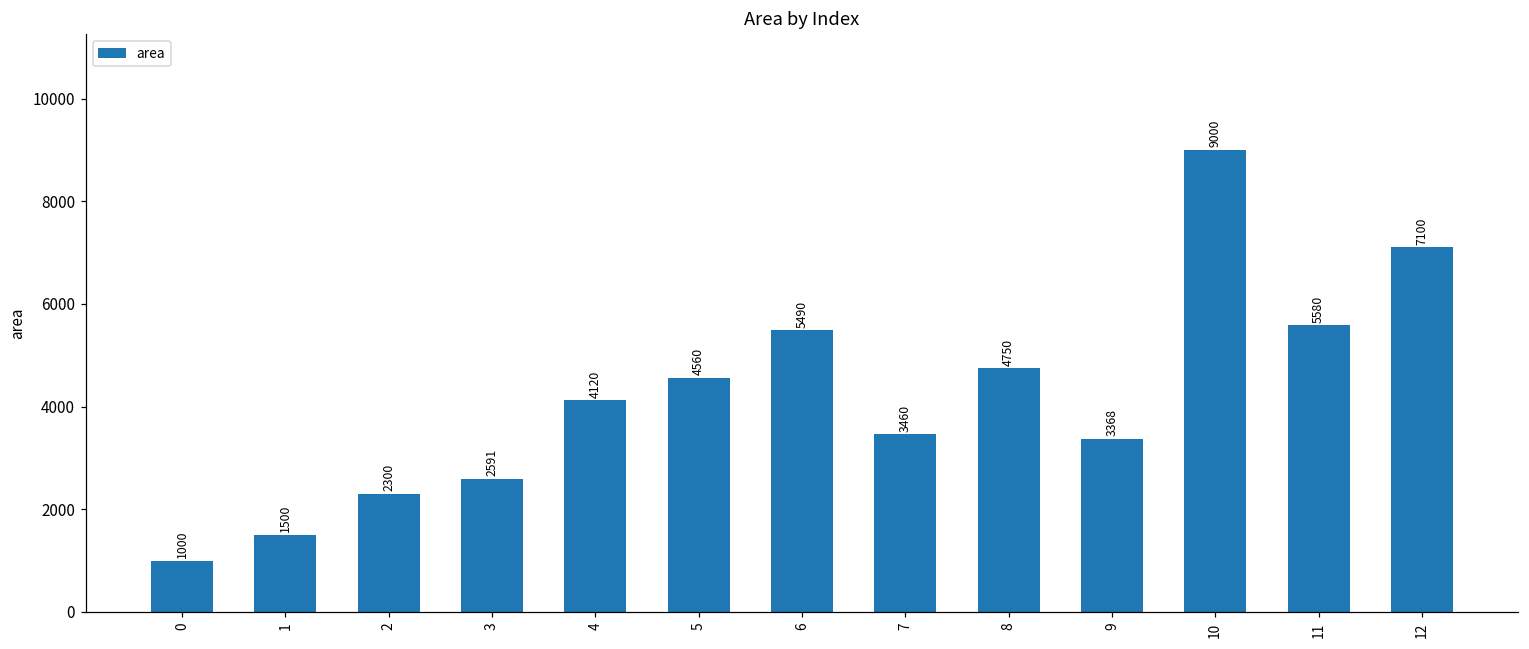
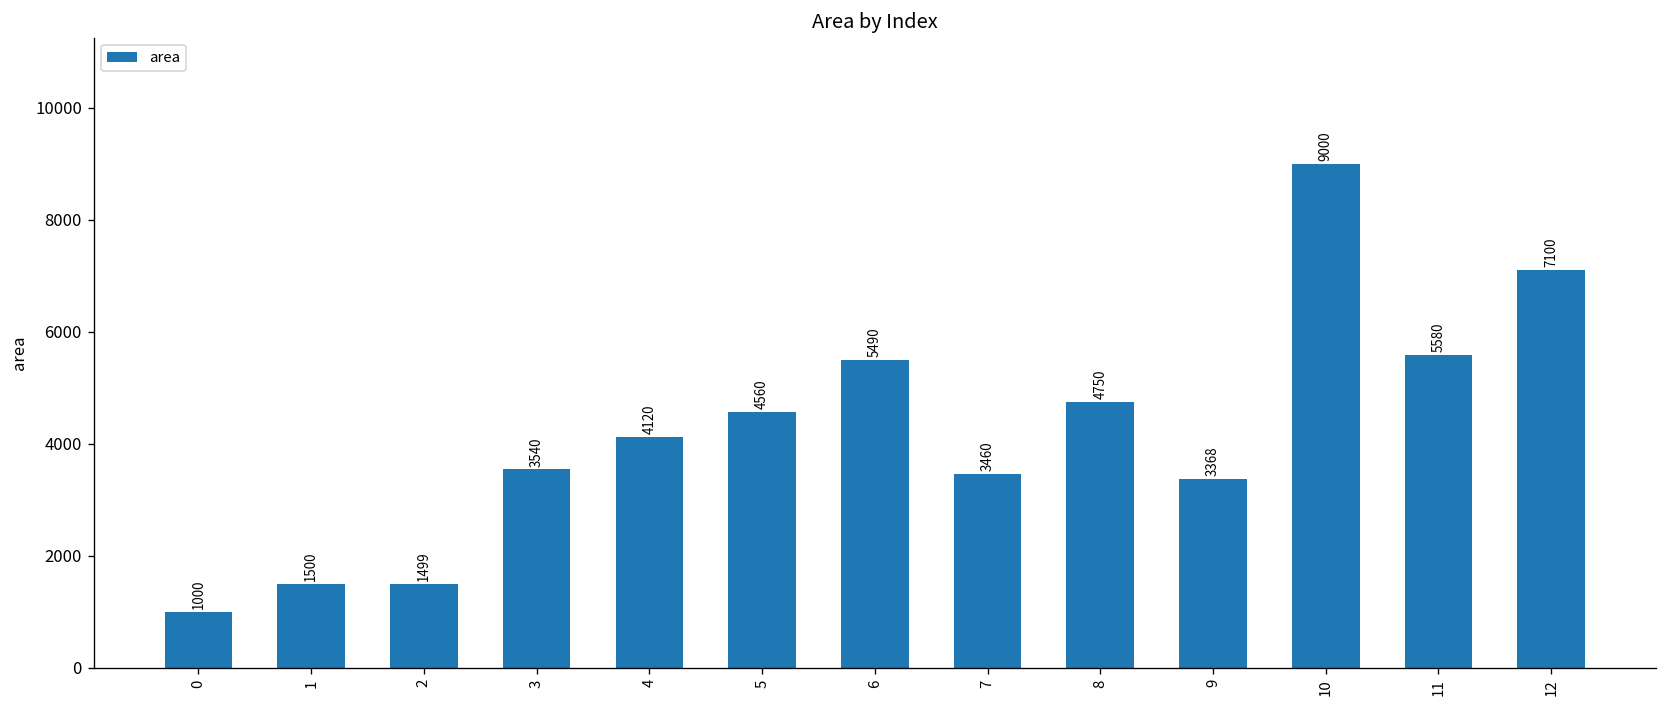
  {
    "0": 1000,
    "1": 1500,
-   "2": 2300,
-   "3": 2591,
+   "2": 1499,
+   "3": 3540,
    "4": 4120,
    "5": 4560,
    "6": 5490,
    "7": 3460,
    "8": 4750,
    "9": 3368,
    "10": 9000,
    "11": 5580,
    "12": 7100
  }
